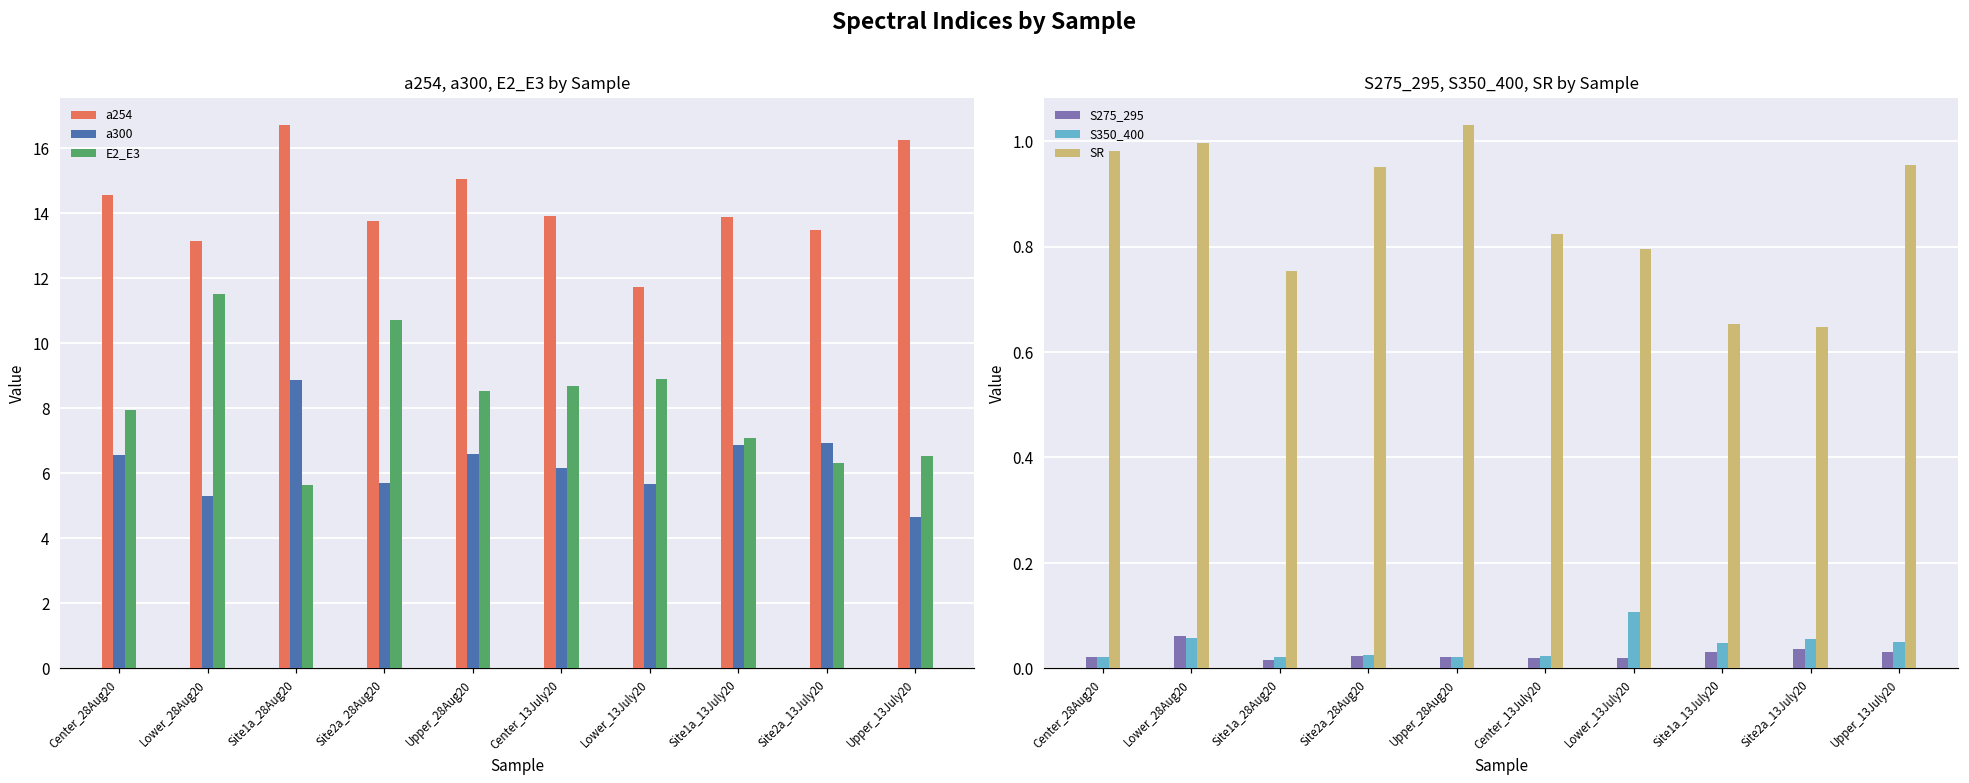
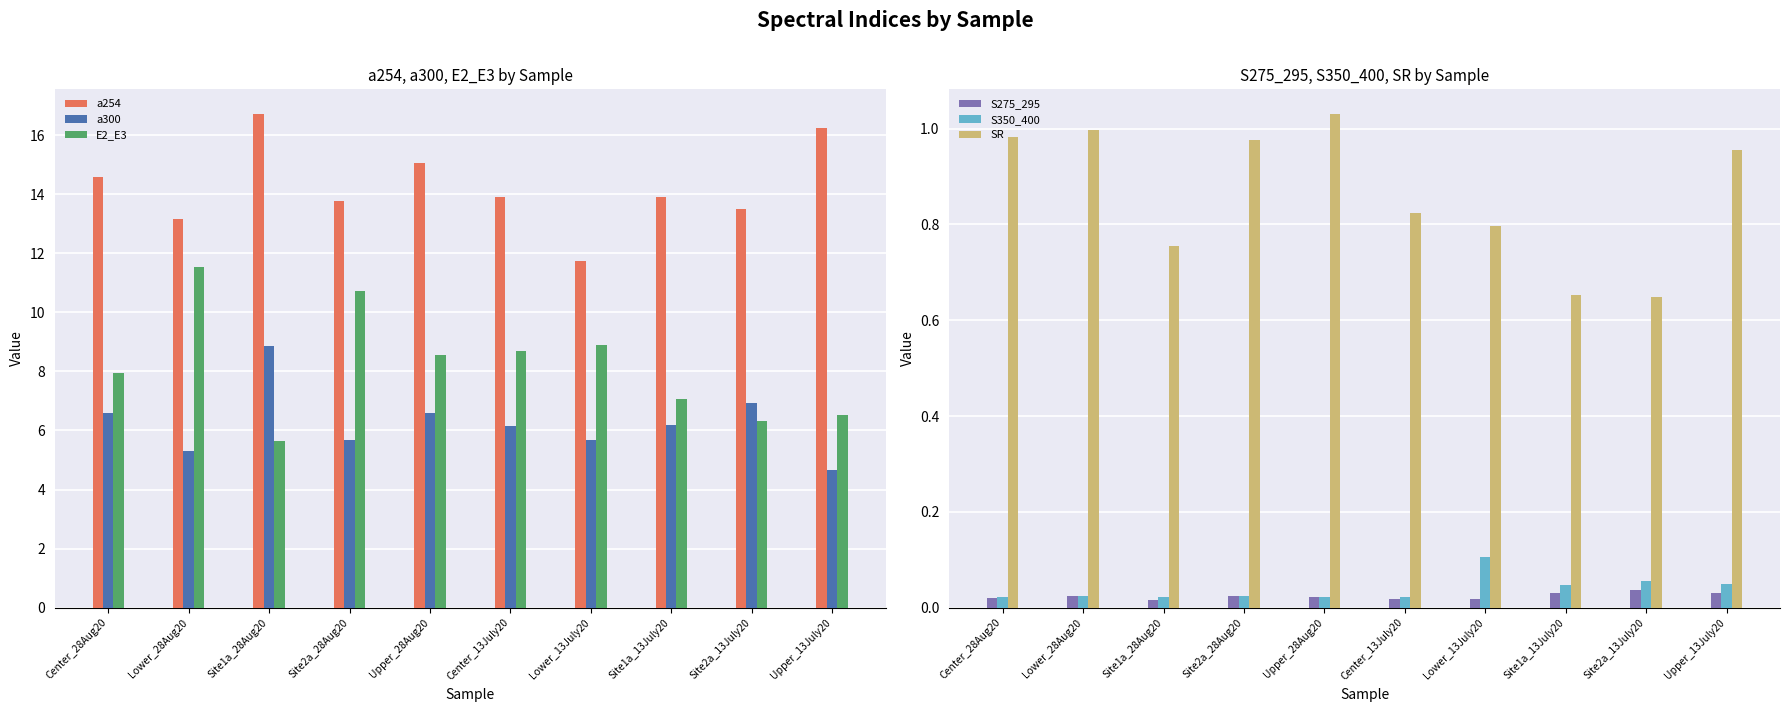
  {
    "a254, a300, E2_E3 by Sample": {
      "a254": {
        "Center_28Aug20": 14.6,
        "Lower_28Aug20": 13.2,
        "Site1a_28Aug20": 16.7,
        "Site2a_28Aug20": 13.8,
        "Upper_28Aug20": 15.1,
        "Center_13July20": 13.9,
        "Lower_13July20": 11.7,
        "Site1a_13July20": 13.9,
        "Site2a_13July20": 13.5,
        "Upper_13July20": 16.3
      },
      "a300": {
        "Center_28Aug20": 6.6,
        "Lower_28Aug20": 5.3,
        "Site1a_28Aug20": 8.9,
        "Site2a_28Aug20": 5.7,
        "Upper_28Aug20": 6.6,
        "Center_13July20": 6.2,
        "Lower_13July20": 5.7,
-       "Site1a_13July20": 6.9,
+       "Site1a_13July20": 6.2,
        "Site2a_13July20": 6.9,
        "Upper_13July20": 4.7
      },
      "E2_E3": {
        "Center_28Aug20": 8.0,
        "Lower_28Aug20": 11.5,
        "Site1a_28Aug20": 5.6,
        "Site2a_28Aug20": 10.7,
        "Upper_28Aug20": 8.5,
        "Center_13July20": 8.7,
        "Lower_13July20": 8.9,
        "Site1a_13July20": 7.1,
        "Site2a_13July20": 6.3,
        "Upper_13July20": 6.5
      }
    },
    "S275_295, S350_400, SR by Sample": {
      "S275_295": {
        "Center_28Aug20": 0.02,
-       "Lower_28Aug20": 0.06,
+       "Lower_28Aug20": 0.02,
        "Site1a_28Aug20": 0.02,
        "Site2a_28Aug20": 0.02,
        "Upper_28Aug20": 0.02,
        "Center_13July20": 0.02,
        "Lower_13July20": 0.02,
        "Site1a_13July20": 0.03,
        "Site2a_13July20": 0.04,
        "Upper_13July20": 0.03
      },
      "S350_400": {
        "Center_28Aug20": 0.02,
-       "Lower_28Aug20": 0.06,
+       "Lower_28Aug20": 0.02,
        "Site1a_28Aug20": 0.02,
        "Site2a_28Aug20": 0.02,
        "Upper_28Aug20": 0.02,
        "Center_13July20": 0.02,
        "Lower_13July20": 0.11,
        "Site1a_13July20": 0.05,
        "Site2a_13July20": 0.06,
        "Upper_13July20": 0.05
      },
      "SR": {
        "Center_28Aug20": 0.98,
        "Lower_28Aug20": 1.00,
        "Site1a_28Aug20": 0.75,
-       "Site2a_28Aug20": 0.95,
+       "Site2a_28Aug20": 0.98,
        "Upper_28Aug20": 1.03,
        "Center_13July20": 0.82,
        "Lower_13July20": 0.80,
        "Site1a_13July20": 0.65,
        "Site2a_13July20": 0.65,
        "Upper_13July20": 0.96
      }
    }
  }
